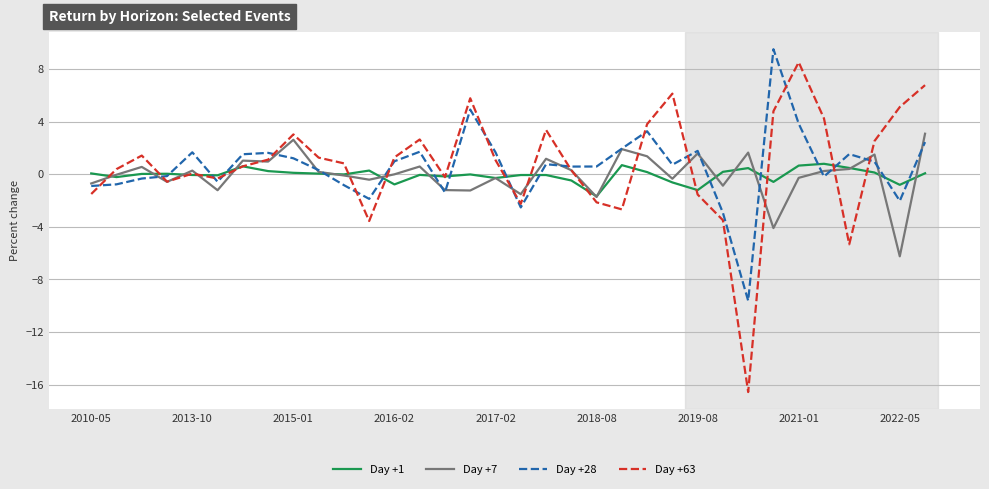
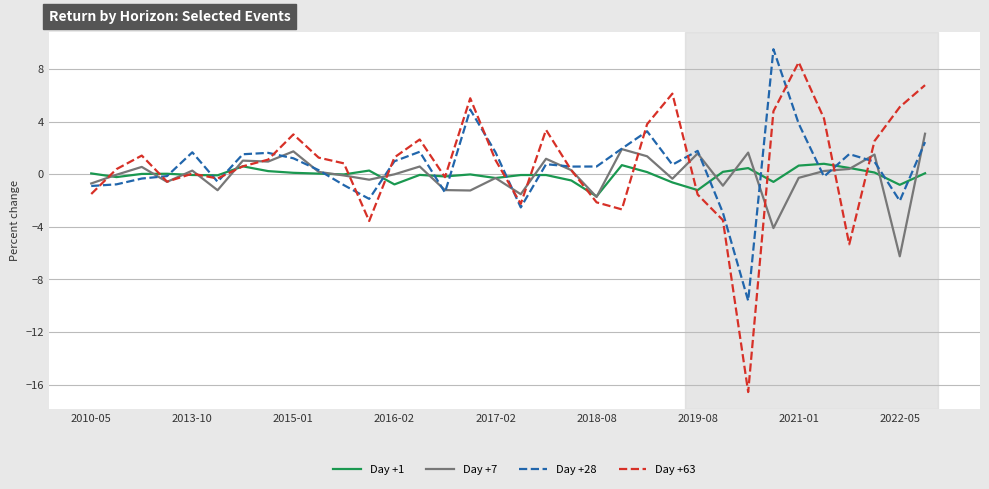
  {
    "Day +1": {
      "2010-05": 0.1,
      "2015-01": 0.1,
      "2016-02": -0.8,
      "2019-08": -1.2,
      "2021-01": 0.7,
      "2022-05": -0.8
    },
    "Day +7": {
      "2013-10": 0.3,
-     "2015-01": 2.6,
+     "2015-01": 1.8,
      "2016-02": 0.0,
      "2019-08": 1.6,
      "2021-01": -0.3,
      "2022-05": -6.2
    },
    "Day +28": {
      "2013-10": 1.7,
      "2015-01": 1.2,
      "2016-02": 1.0,
      "2017-02": 1.7,
      "2018-08": 0.6,
      "2019-08": 1.8,
      "2021-01": 3.9,
      "2022-05": -2.0
    },
    "Day +63": {
      "2010-05": -1.5,
      "2015-01": 3.0,
      "2016-02": 1.3,
      "2017-02": 1.1,
      "2018-08": -2.1,
      "2019-08": -1.5,
      "2021-01": 8.5,
      "2022-05": 5.1
    }
  }
